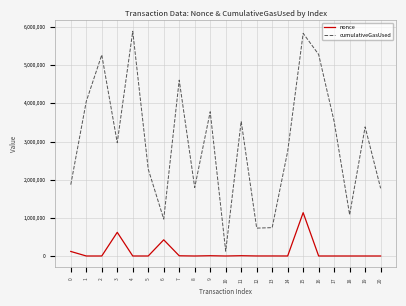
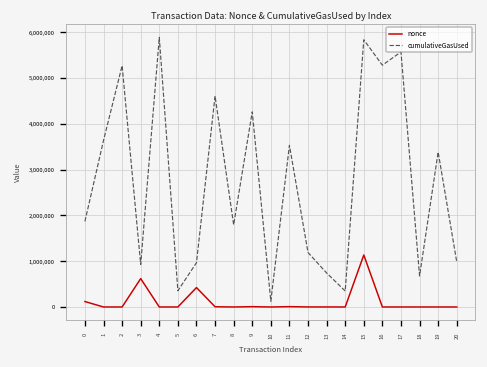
  {
    "nonce": {
      "0": "100,000",
      "1": "0",
      "2": "0",
      "3": "600,000",
      "4": "0",
      "5": "0",
      "6": "400,000",
      "7": "0",
      "8": "0",
      "9": "0",
      "10": "0",
      "11": "0",
      "12": "0",
      "13": "0",
      "14": "0",
      "15": "1,100,000",
      "16": "0",
      "17": "0",
      "18": "0",
      "19": "0",
      "20": "0"
    },
    "cumulativeGasUsed": {
      "0": "1,900,000",
-     "1": "4,000,000",
+     "1": "3,600,000",
      "2": "5,300,000",
-     "3": "3,000,000",
+     "3": "900,000",
      "4": "5,900,000",
-     "5": "2,300,000",
+     "5": "400,000",
      "6": "1,000,000",
      "7": "4,600,000",
      "8": "1,800,000",
-     "9": "3,800,000",
+     "9": "4,300,000",
      "10": "100,000",
      "11": "3,500,000",
-     "12": "700,000",
+     "12": "1,200,000",
      "13": "700,000",
-     "14": "2,700,000",
+     "14": "300,000",
      "15": "5,800,000",
      "16": "5,300,000",
-     "17": "3,500,000",
-     "18": "1,100,000",
+     "17": "5,600,000",
+     "18": "700,000",
      "19": "3,400,000",
-     "20": "1,800,000"
+     "20": "1,000,000"
    }
  }
